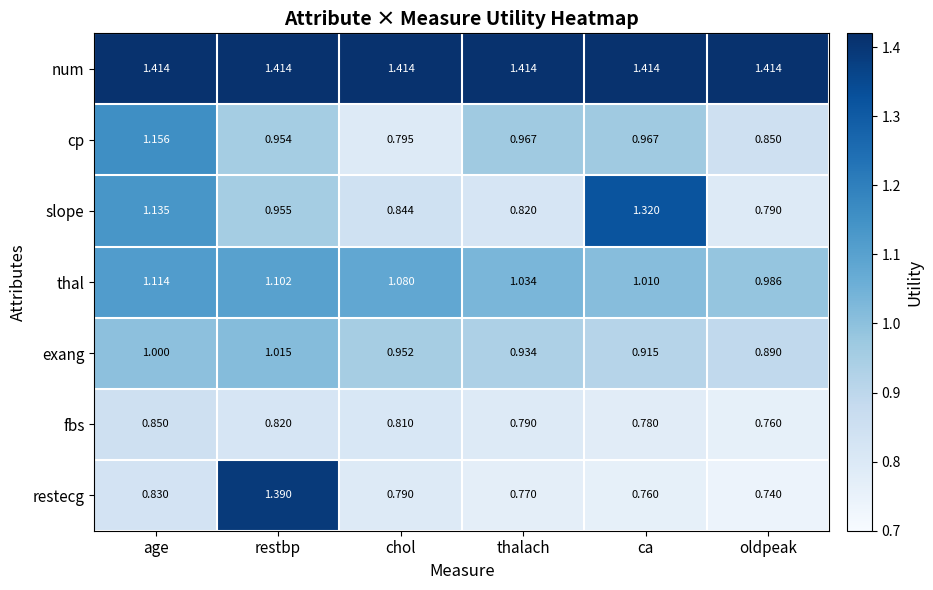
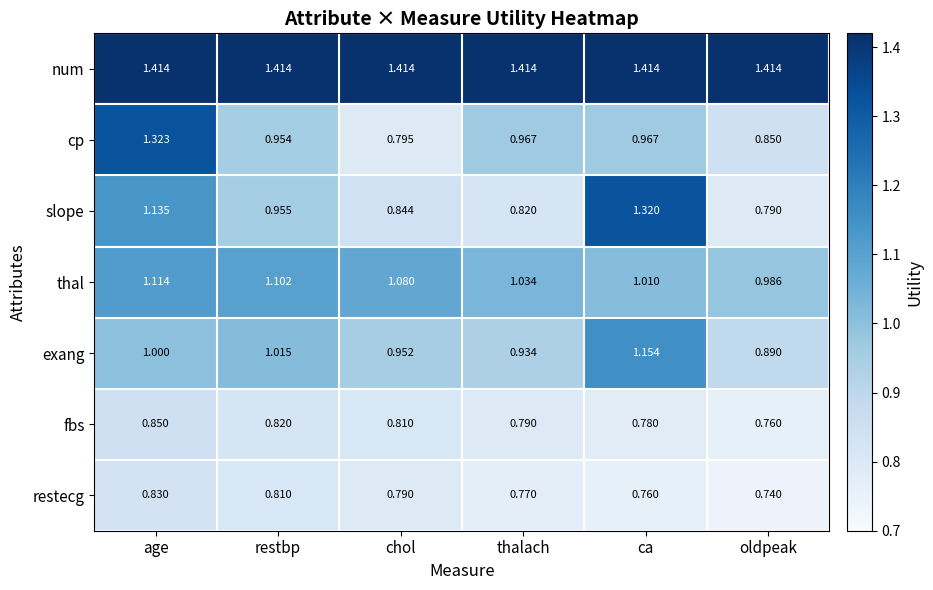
  {
    "num": {
      "age": 1.414,
      "restbp": 1.414,
      "chol": 1.414,
      "thalach": 1.414,
      "ca": 1.414,
      "oldpeak": 1.414
    },
    "cp": {
-     "age": 1.156,
+     "age": 1.323,
      "restbp": 0.954,
      "chol": 0.795,
      "thalach": 0.967,
      "ca": 0.967,
      "oldpeak": 0.850
    },
    "slope": {
      "age": 1.135,
      "restbp": 0.955,
      "chol": 0.844,
      "thalach": 0.820,
      "ca": 1.320,
      "oldpeak": 0.790
    },
    "thal": {
      "age": 1.114,
      "restbp": 1.102,
      "chol": 1.080,
      "thalach": 1.034,
      "ca": 1.010,
      "oldpeak": 0.986
    },
    "exang": {
      "age": 1.000,
      "restbp": 1.015,
      "chol": 0.952,
      "thalach": 0.934,
-     "ca": 0.915,
+     "ca": 1.154,
      "oldpeak": 0.890
    },
    "fbs": {
      "age": 0.850,
      "restbp": 0.820,
      "chol": 0.810,
      "thalach": 0.790,
      "ca": 0.780,
      "oldpeak": 0.760
    },
    "restecg": {
      "age": 0.830,
-     "restbp": 1.390,
+     "restbp": 0.810,
      "chol": 0.790,
      "thalach": 0.770,
      "ca": 0.760,
      "oldpeak": 0.740
    }
  }
